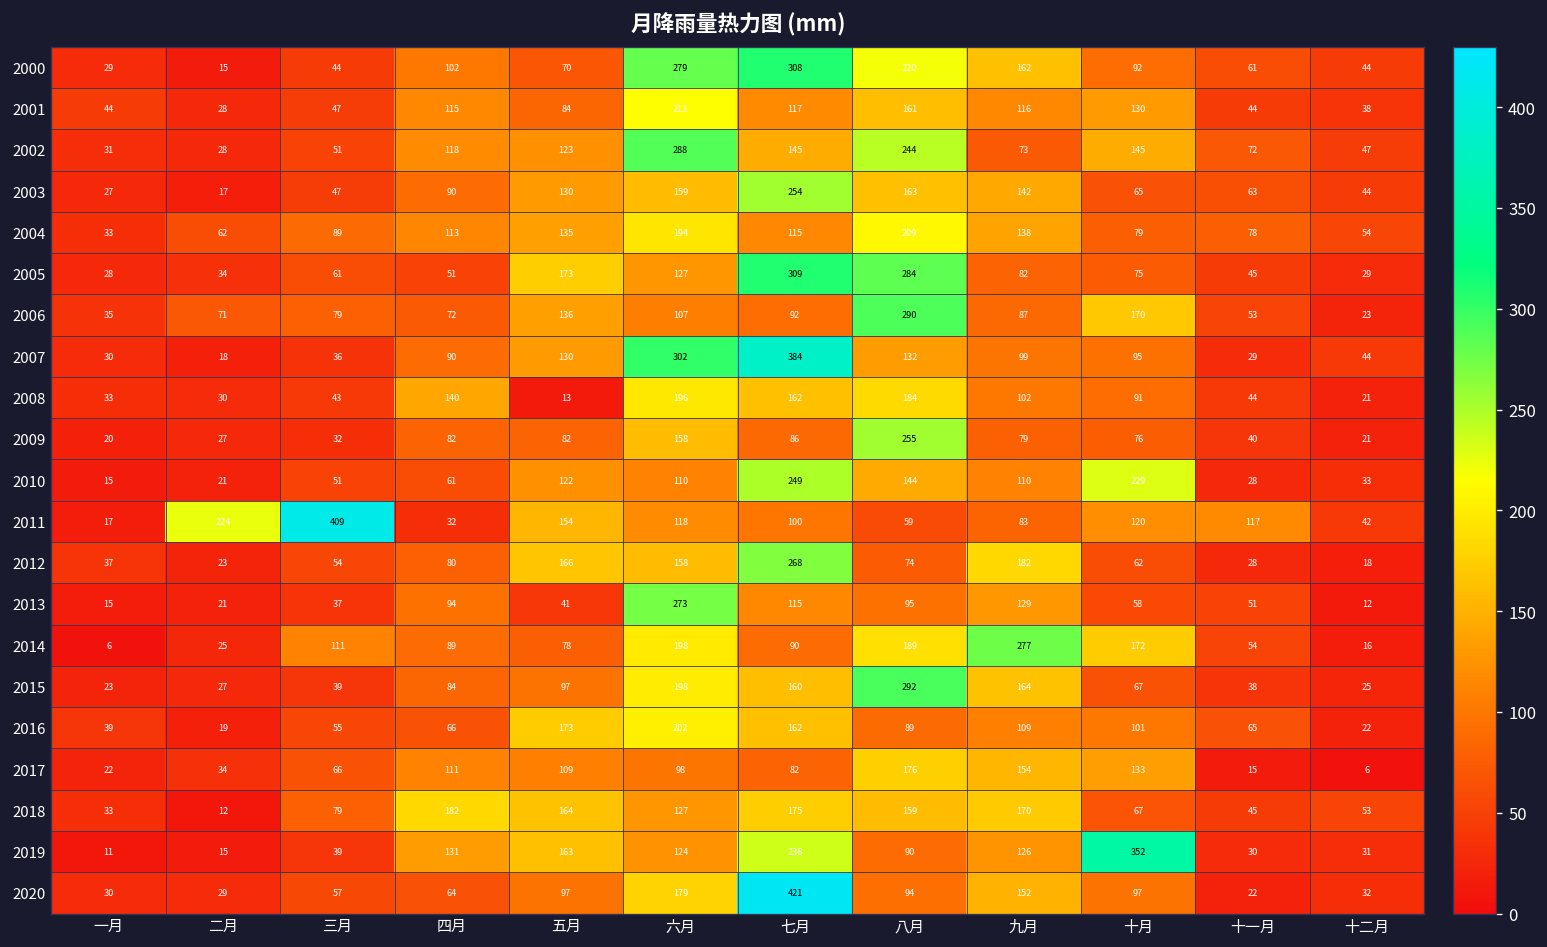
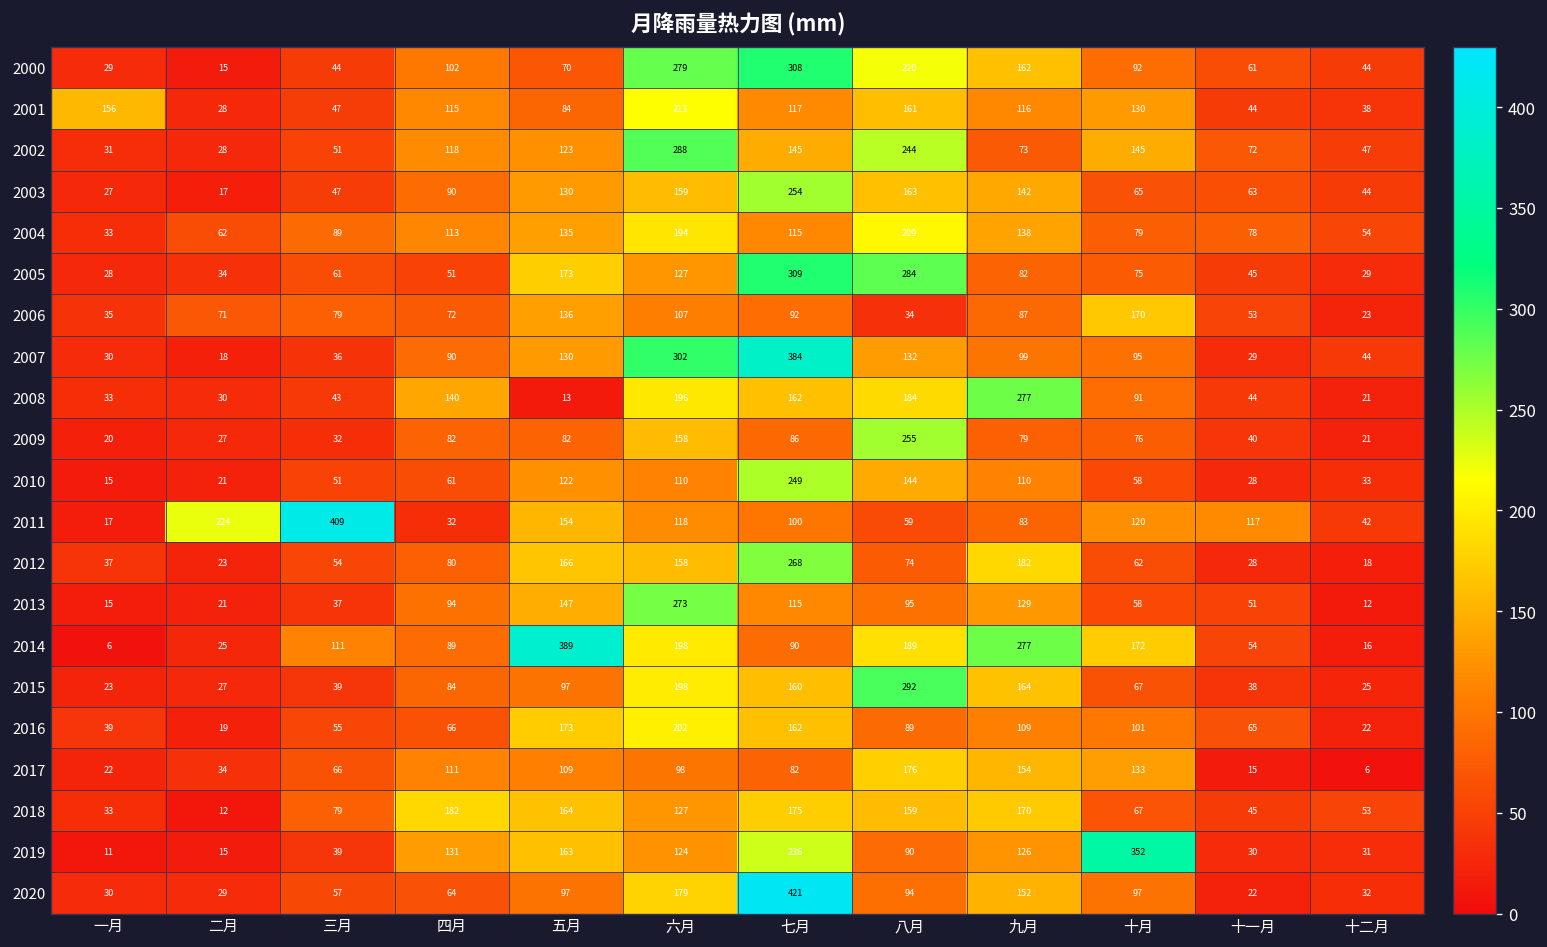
  {
    "2001": {
-     "一月": 44,
+     "一月": 156,
      "二月": 28,
      "三月": 47,
      "四月": 115,
      "五月": 84,
      "六月": 213,
      "七月": 117,
      "八月": 161,
      "九月": 116,
      "十月": 130,
      "十一月": 44,
      "十二月": 38
    },
    "2006": {
      "一月": 35,
      "二月": 71,
      "三月": 79,
      "四月": 72,
      "五月": 136,
      "六月": 107,
      "七月": 92,
-     "八月": 290,
+     "八月": 34,
      "九月": 87,
      "十月": 170,
      "十一月": 53,
      "十二月": 23
    },
    "2008": {
      "一月": 33,
      "二月": 30,
      "三月": 43,
      "四月": 140,
      "五月": 13,
      "六月": 196,
      "七月": 162,
      "八月": 184,
-     "九月": 102,
+     "九月": 277,
      "十月": 91,
      "十一月": 44,
      "十二月": 21
    },
    "2010": {
      "一月": 15,
      "二月": 21,
      "三月": 51,
      "四月": 61,
      "五月": 122,
      "六月": 110,
      "七月": 249,
      "八月": 144,
      "九月": 110,
-     "十月": 229,
+     "十月": 58,
      "十一月": 28,
      "十二月": 33
    },
    "2013": {
      "一月": 15,
      "二月": 21,
      "三月": 37,
      "四月": 94,
-     "五月": 41,
+     "五月": 147,
      "六月": 273,
      "七月": 115,
      "八月": 95,
      "九月": 129,
      "十月": 58,
      "十一月": 51,
      "十二月": 12
    },
    "2014": {
      "一月": 6,
      "二月": 25,
      "三月": 111,
      "四月": 89,
-     "五月": 78,
+     "五月": 389,
      "六月": 198,
      "七月": 90,
      "八月": 189,
      "九月": 277,
      "十月": 172,
      "十一月": 54,
      "十二月": 16
    }
  }
